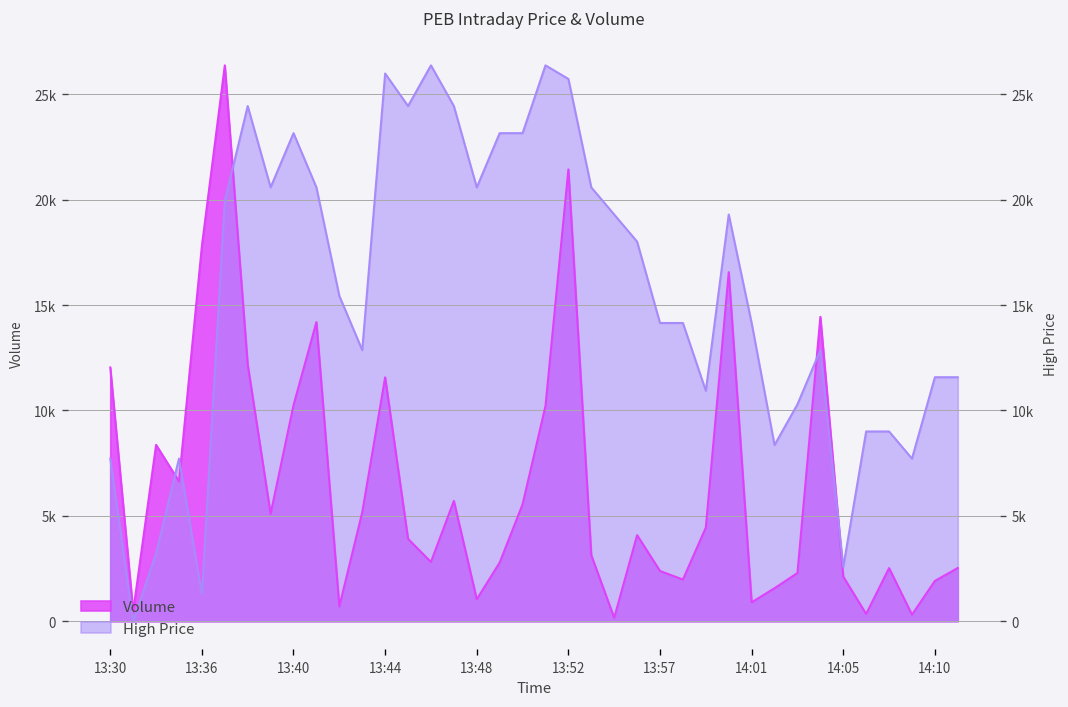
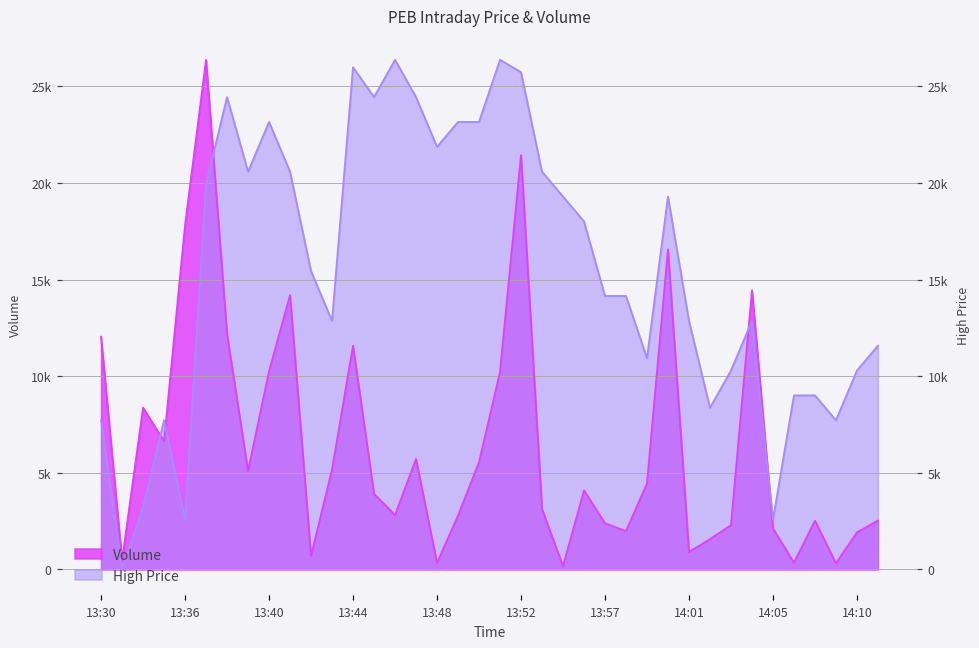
  {
    "Volume": {
      "13:30": 12000,
      "13:36": 17800,
      "13:40": 10300,
      "13:44": 11600,
-     "13:48": 1000,
+     "13:48": 300,
      "13:52": 21400,
      "13:57": 2400,
      "14:01": 900,
      "14:05": 2100,
      "14:10": 1900
    },
    "High Price": {
      "13:30": 7700,
-     "13:36": 1300,
+     "13:36": 2600,
      "13:40": 23200,
      "13:44": 26000,
-     "13:48": 20600,
+     "13:48": 21900,
      "13:52": 25700,
      "13:57": 14200,
-     "14:01": 14200,
+     "14:01": 12900,
      "14:05": 2600,
-     "14:10": 11600
+     "14:10": 10300
    }
  }
